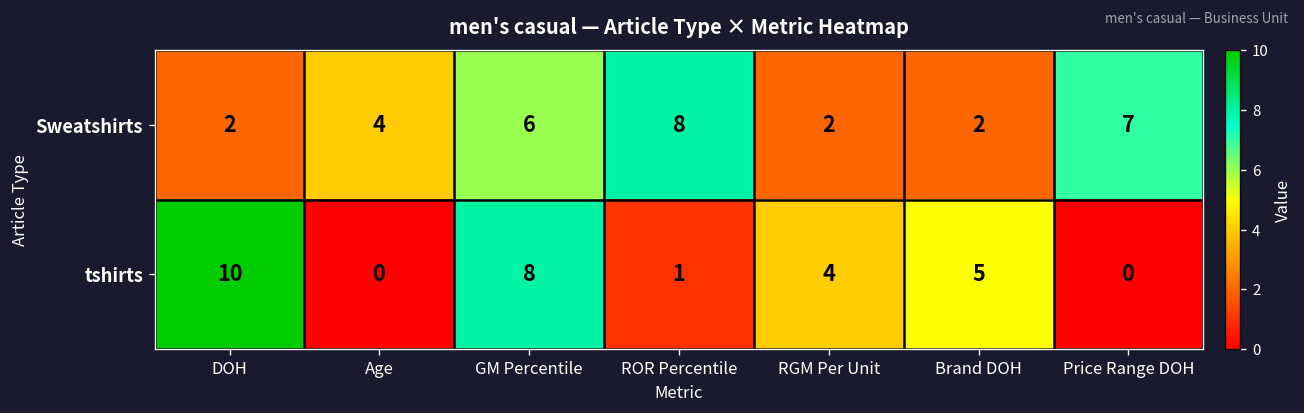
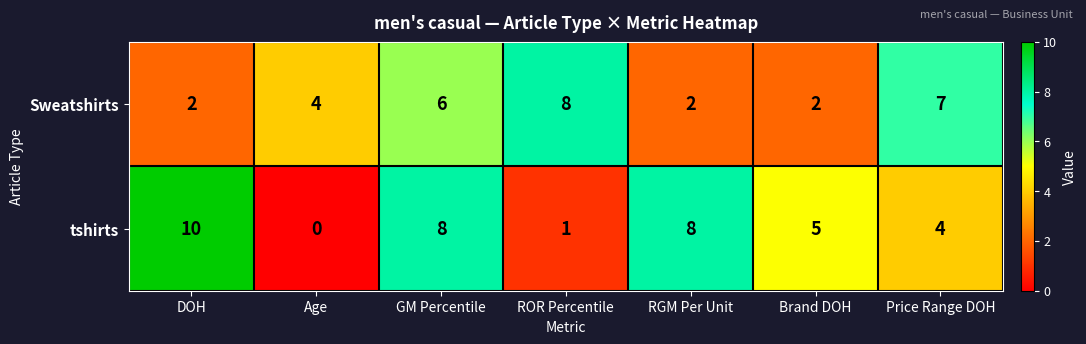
  {
    "Sweatshirts": {
      "DOH": 2,
      "Age": 4,
      "GM Percentile": 6,
      "ROR Percentile": 8,
      "RGM Per Unit": 2,
      "Brand DOH": 2,
      "Price Range DOH": 7
    },
    "tshirts": {
      "DOH": 10,
      "Age": 0,
      "GM Percentile": 8,
      "ROR Percentile": 1,
-     "RGM Per Unit": 4,
+     "RGM Per Unit": 8,
      "Brand DOH": 5,
-     "Price Range DOH": 0
+     "Price Range DOH": 4
    }
  }
